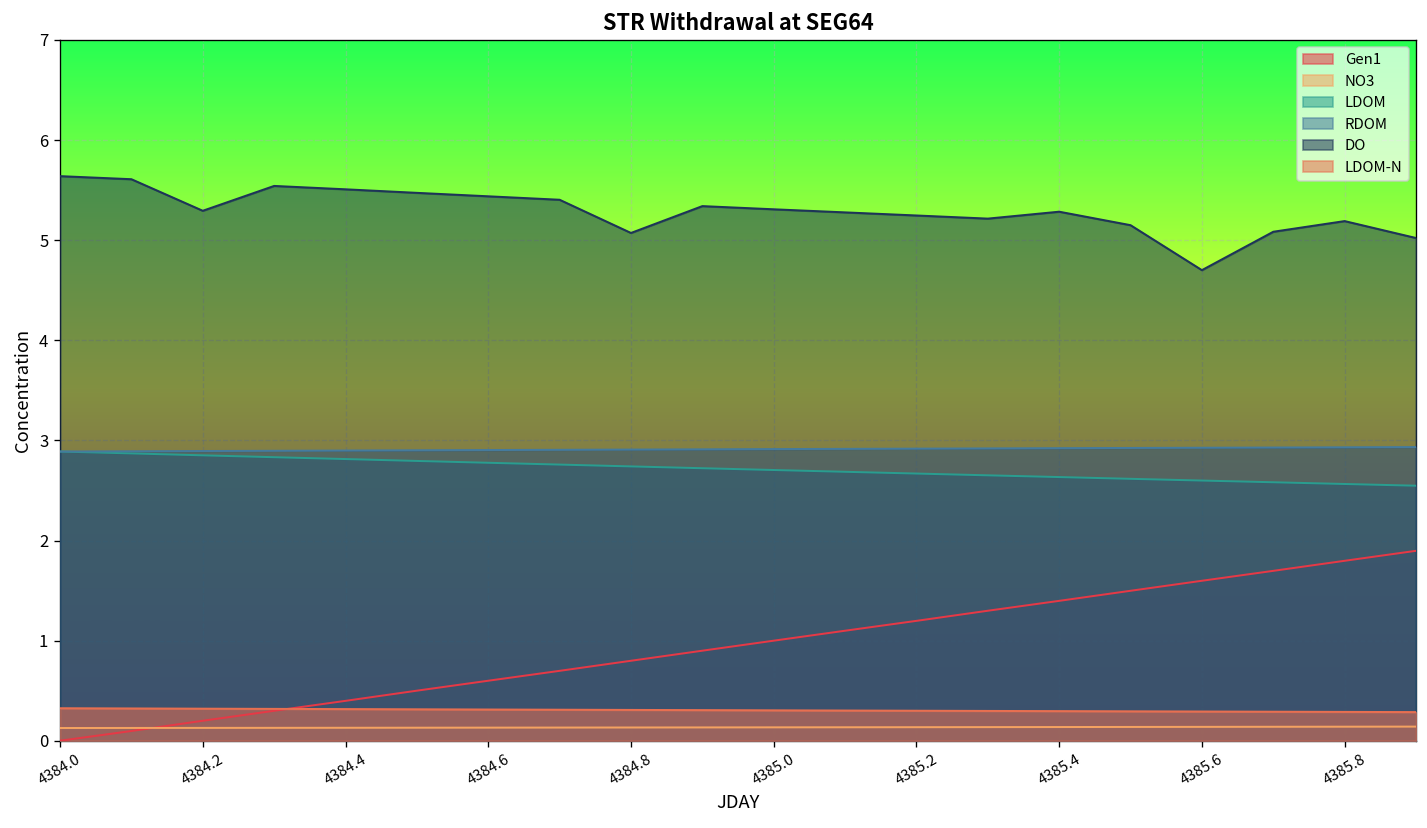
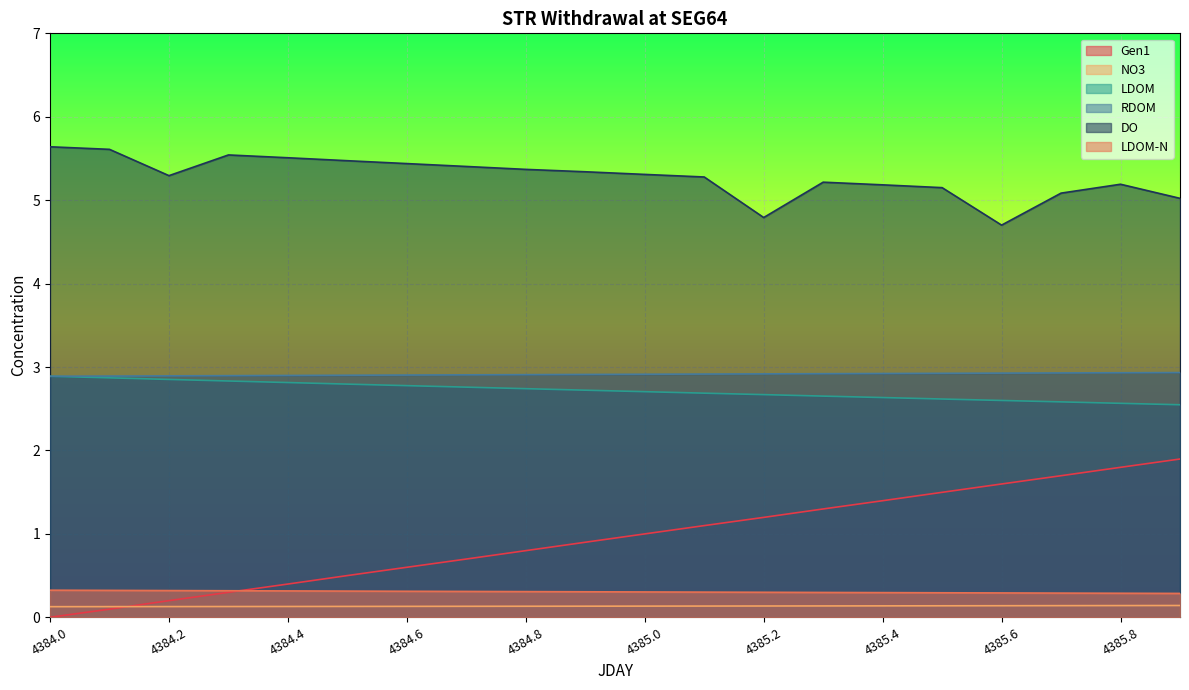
  {
    "DO": {
      "4384.0": 5.6,
      "4384.2": 5.3,
      "4384.4": 5.5,
      "4384.6": 5.4,
-     "4384.8": 5.1,
+     "4384.8": 5.4,
      "4385.0": 5.3,
-     "4385.2": 5.2,
-     "4385.4": 5.3,
+     "4385.2": 4.8,
+     "4385.4": 5.2,
      "4385.6": 4.7,
      "4385.8": 5.2
    }
  }
